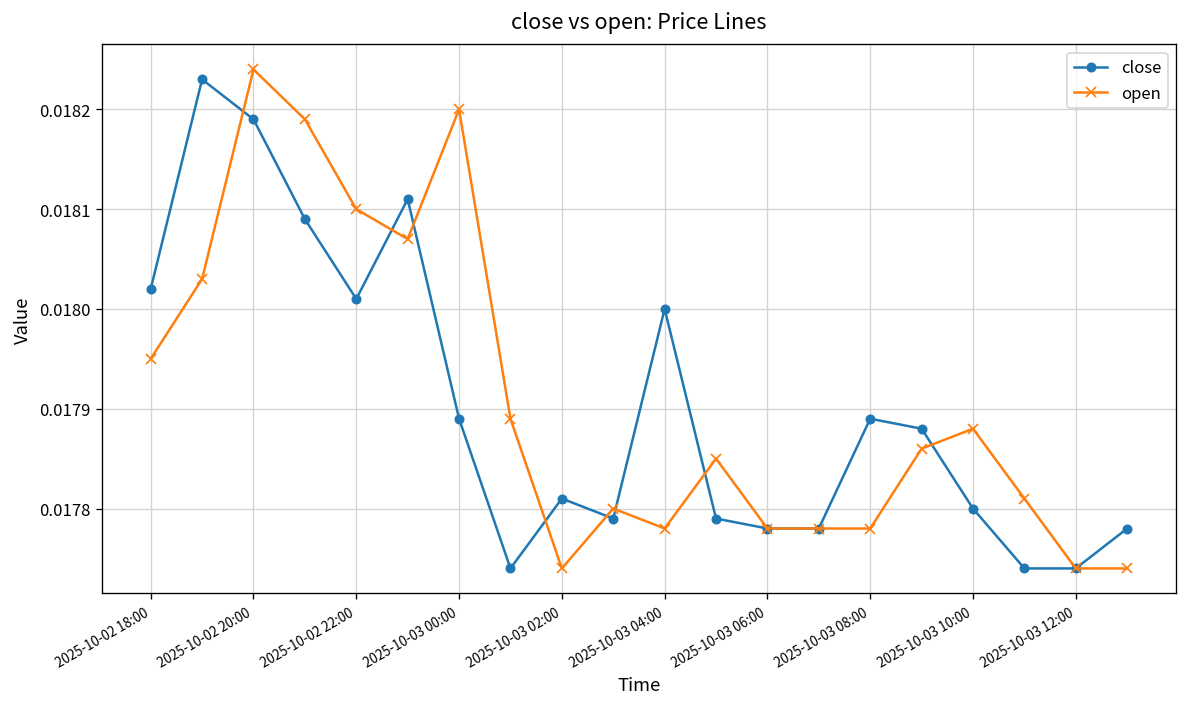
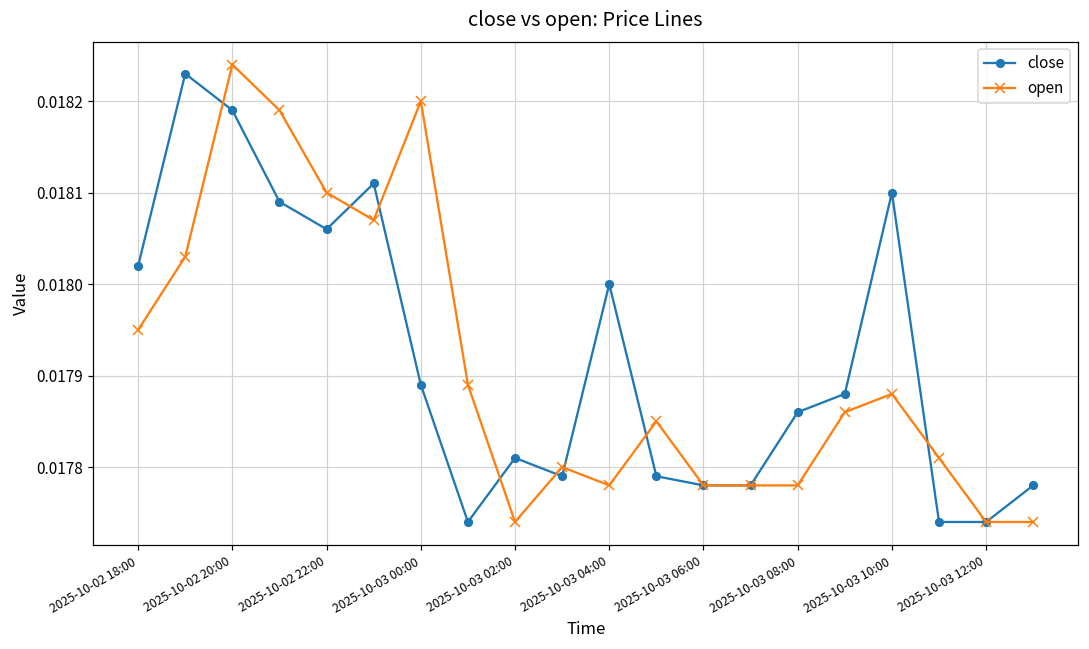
  {
    "close": {
      "2025-10-02 18:00": 0.01802,
      "2025-10-02 20:00": 0.01819,
-     "2025-10-02 22:00": 0.01801,
+     "2025-10-02 22:00": 0.01806,
      "2025-10-03 00:00": 0.01789,
      "2025-10-03 02:00": 0.01781,
      "2025-10-03 04:00": 0.01800,
-     "2025-10-03 08:00": 0.01789,
-     "2025-10-03 10:00": 0.0178
+     "2025-10-03 08:00": 0.01786,
+     "2025-10-03 10:00": 0.0181
    },
    "open": {
      "2025-10-02 18:00": 0.01795,
      "2025-10-02 20:00": 0.01824,
      "2025-10-02 22:00": 0.01810,
      "2025-10-03 00:00": 0.01820,
      "2025-10-03 02:00": 0.01774,
      "2025-10-03 04:00": 0.01778,
      "2025-10-03 08:00": 0.01778,
      "2025-10-03 10:00": 0.01788
    }
  }
